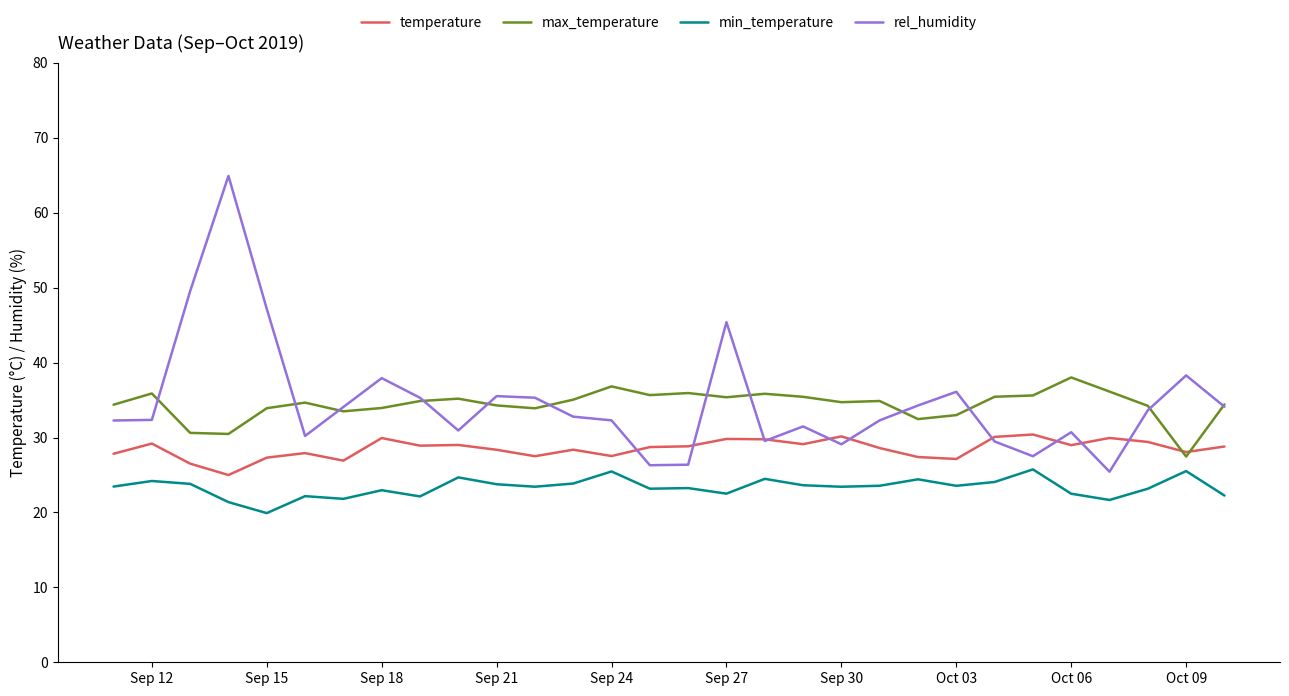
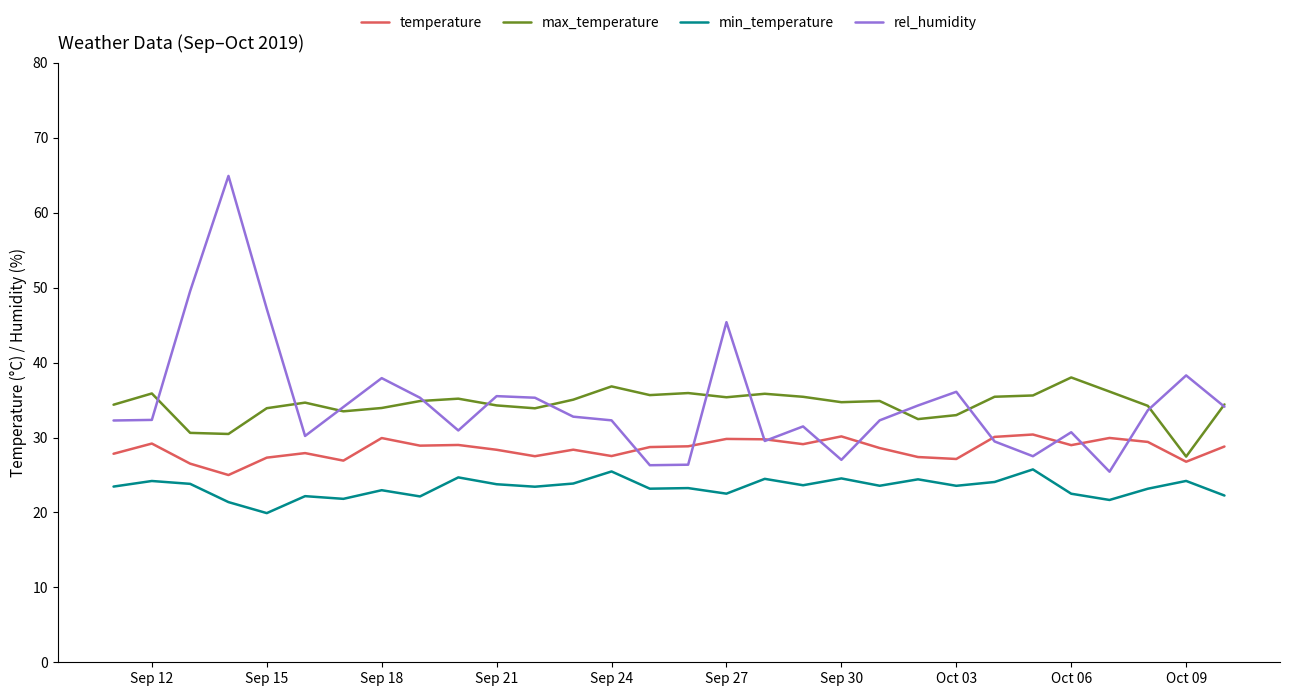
  {
    "temperature": {
      "Sep 12": 29,
      "Sep 15": 27,
      "Sep 18": 30,
      "Sep 21": 28,
      "Sep 24": 28,
      "Sep 27": 30,
      "Sep 30": 30,
      "Oct 03": 27,
      "Oct 06": 29,
-     "Oct 09": 28
+     "Oct 09": 27
    },
    "max_temperature": {
      "Sep 12": 36,
      "Sep 15": 34,
      "Sep 18": 34,
      "Sep 21": 34,
      "Sep 24": 37,
      "Sep 27": 35,
      "Sep 30": 35,
      "Oct 03": 33,
      "Oct 06": 38,
      "Oct 09": 27
    },
    "min_temperature": {
      "Sep 12": 24,
      "Sep 15": 20,
      "Sep 18": 23,
      "Sep 21": 24,
      "Sep 24": 25,
      "Sep 27": 23,
-     "Sep 30": 23,
+     "Sep 30": 25,
      "Oct 03": 24,
      "Oct 06": 22,
-     "Oct 09": 26
+     "Oct 09": 24
    },
    "rel_humidity": {
      "Sep 12": 32,
      "Sep 15": 47,
      "Sep 18": 38,
      "Sep 21": 36,
      "Sep 24": 32,
      "Sep 27": 45,
-     "Sep 30": 29,
+     "Sep 30": 27,
      "Oct 03": 36,
      "Oct 06": 31,
      "Oct 09": 38
    }
  }
